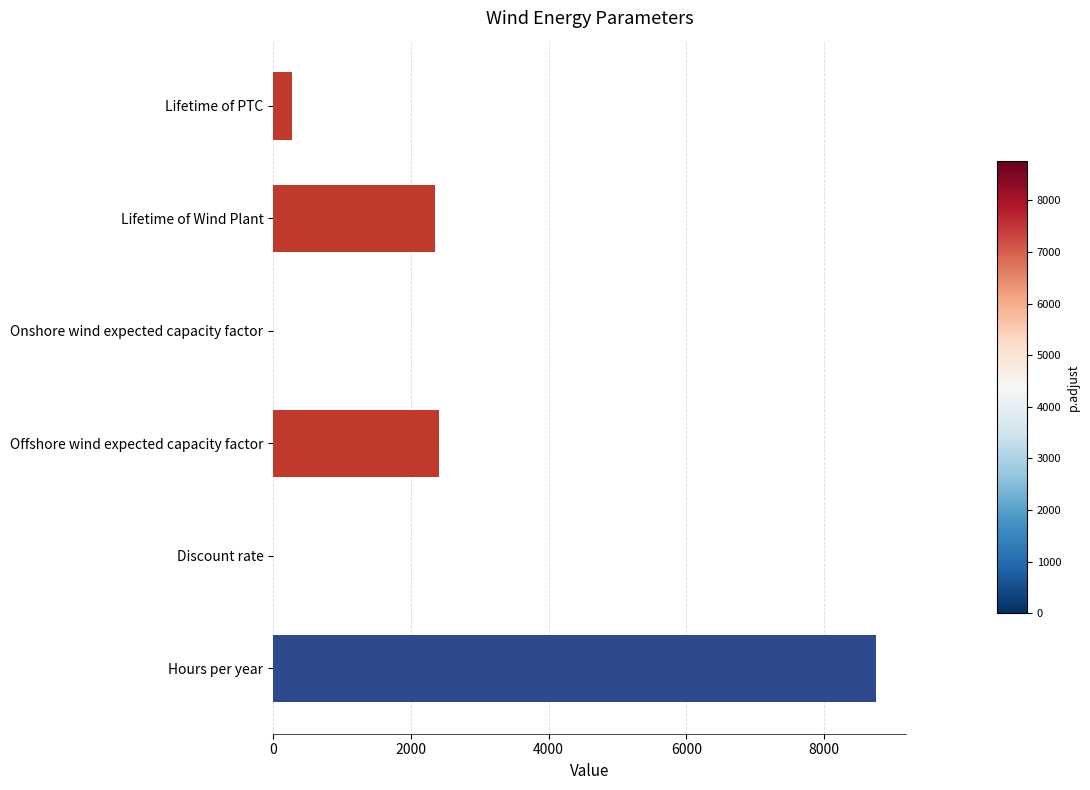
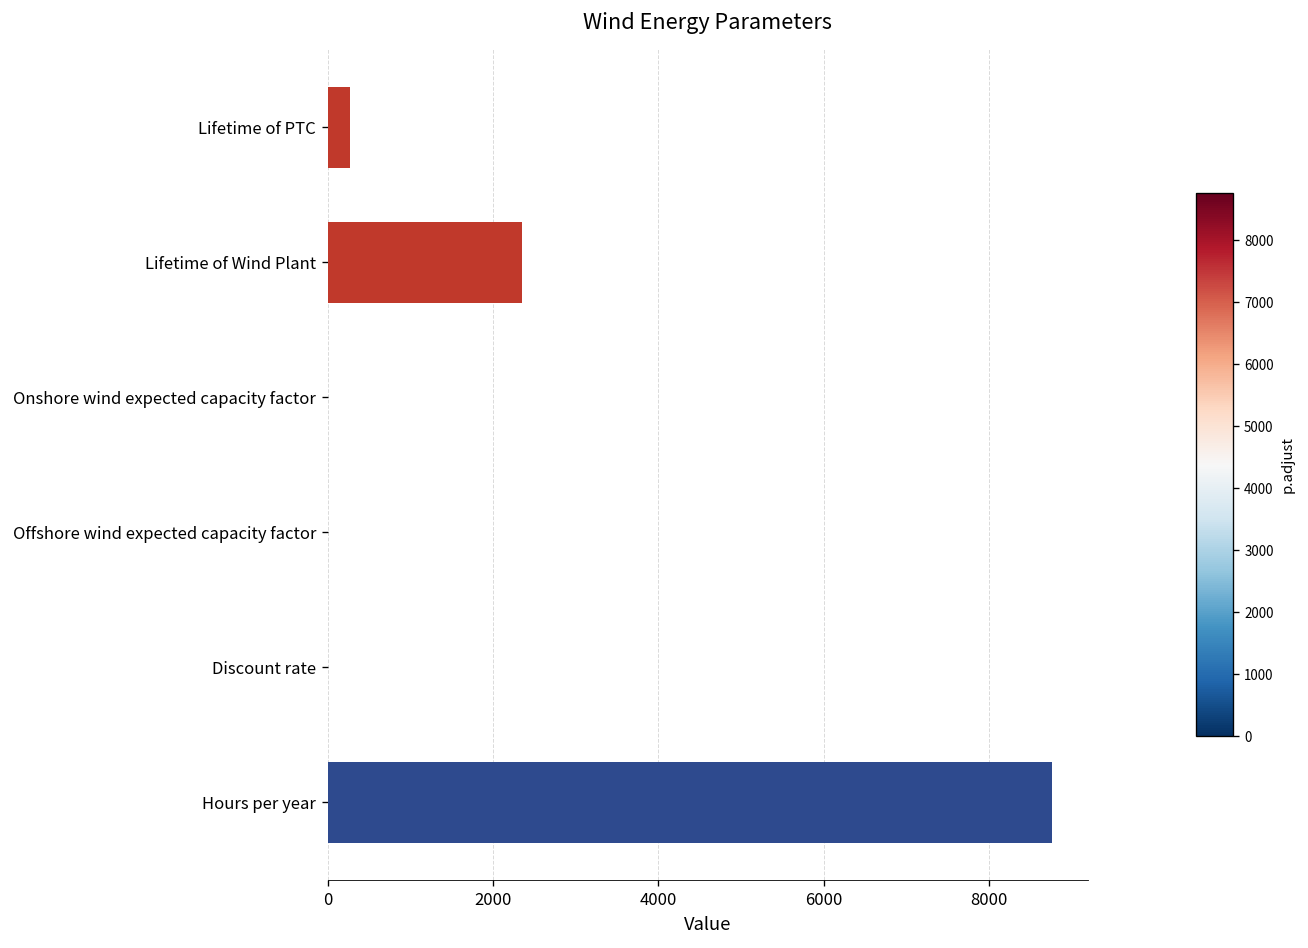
  {
    "Lifetime of PTC": 300,
    "Lifetime of Wind Plant": 2300,
-   "Offshore wind expected capacity factor": 2400,
+   "Offshore wind expected capacity factor": 0,
    "Hours per year": 8800
  }
